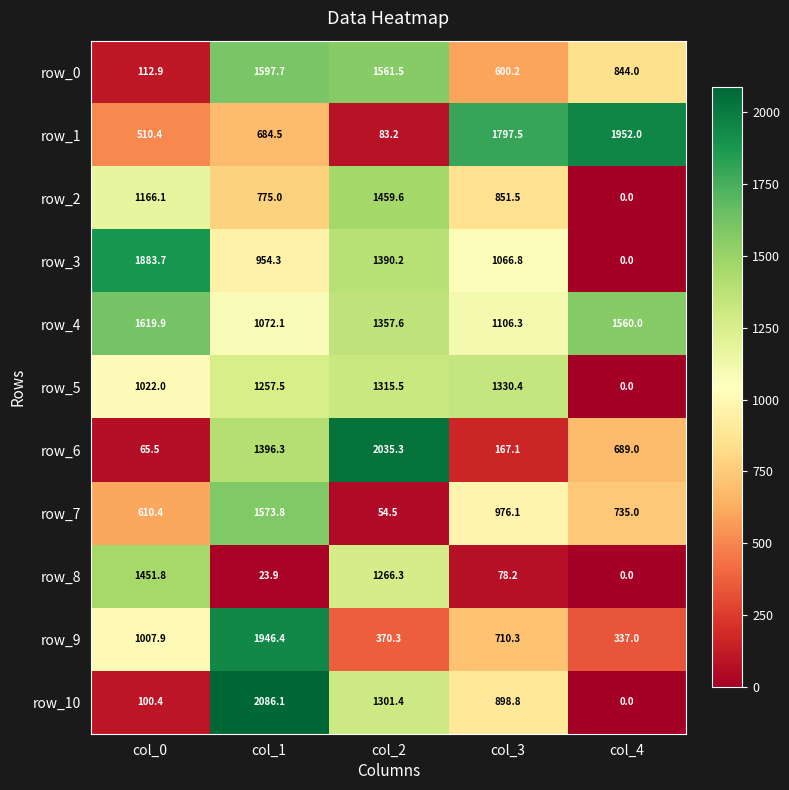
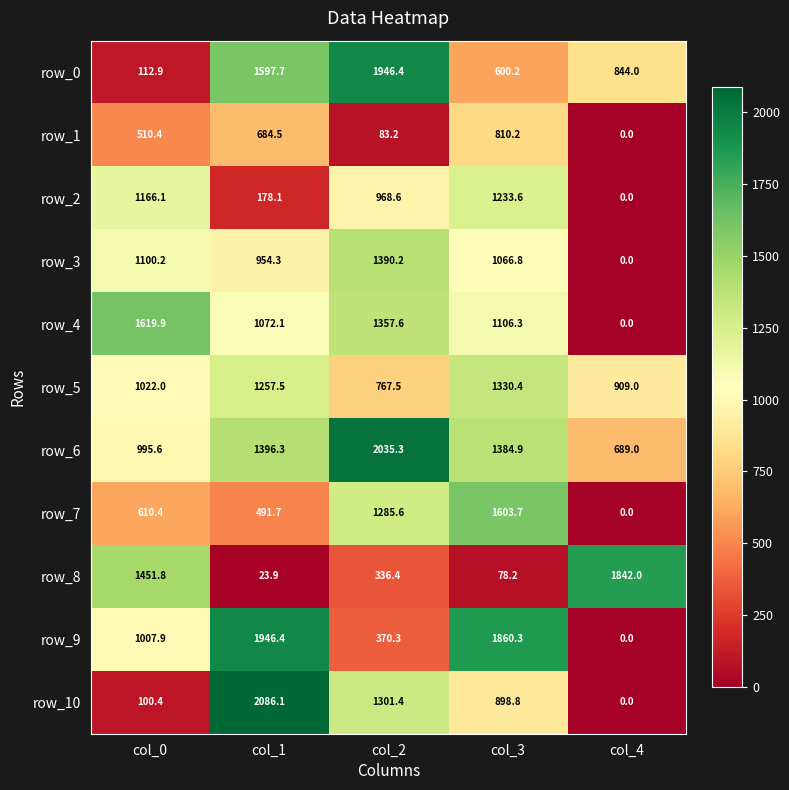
  {
    "row_0": {
      "col_0": 112.9,
      "col_1": 1597.7,
-     "col_2": 1561.5,
+     "col_2": 1946.4,
      "col_3": 600.2,
      "col_4": 844.0
    },
    "row_1": {
      "col_0": 510.4,
      "col_1": 684.5,
      "col_2": 83.2,
-     "col_3": 1797.5,
-     "col_4": 1952.0
+     "col_3": 810.2,
+     "col_4": 0.0
    },
    "row_2": {
      "col_0": 1166.1,
-     "col_1": 775.0,
-     "col_2": 1459.6,
-     "col_3": 851.5,
+     "col_1": 178.1,
+     "col_2": 968.6,
+     "col_3": 1233.6,
      "col_4": 0.0
    },
    "row_3": {
-     "col_0": 1883.7,
+     "col_0": 1100.2,
      "col_1": 954.3,
      "col_2": 1390.2,
      "col_3": 1066.8,
      "col_4": 0.0
    },
    "row_4": {
      "col_0": 1619.9,
      "col_1": 1072.1,
      "col_2": 1357.6,
      "col_3": 1106.3,
-     "col_4": 1560.0
+     "col_4": 0.0
    },
    "row_5": {
      "col_0": 1022.0,
      "col_1": 1257.5,
-     "col_2": 1315.5,
+     "col_2": 767.5,
      "col_3": 1330.4,
-     "col_4": 0.0
+     "col_4": 909.0
    },
    "row_6": {
-     "col_0": 65.5,
+     "col_0": 995.6,
      "col_1": 1396.3,
      "col_2": 2035.3,
-     "col_3": 167.1,
+     "col_3": 1384.9,
      "col_4": 689.0
    },
    "row_7": {
      "col_0": 610.4,
-     "col_1": 1573.8,
-     "col_2": 54.5,
-     "col_3": 976.1,
-     "col_4": 735.0
+     "col_1": 491.7,
+     "col_2": 1285.6,
+     "col_3": 1603.7,
+     "col_4": 0.0
    },
    "row_8": {
      "col_0": 1451.8,
      "col_1": 23.9,
-     "col_2": 1266.3,
+     "col_2": 336.4,
      "col_3": 78.2,
-     "col_4": 0.0
+     "col_4": 1842.0
    },
    "row_9": {
      "col_0": 1007.9,
      "col_1": 1946.4,
      "col_2": 370.3,
-     "col_3": 710.3,
-     "col_4": 337.0
+     "col_3": 1860.3,
+     "col_4": 0.0
    },
    "row_10": {
      "col_0": 100.4,
      "col_1": 2086.1,
      "col_2": 1301.4,
      "col_3": 898.8,
      "col_4": 0.0
    }
  }
